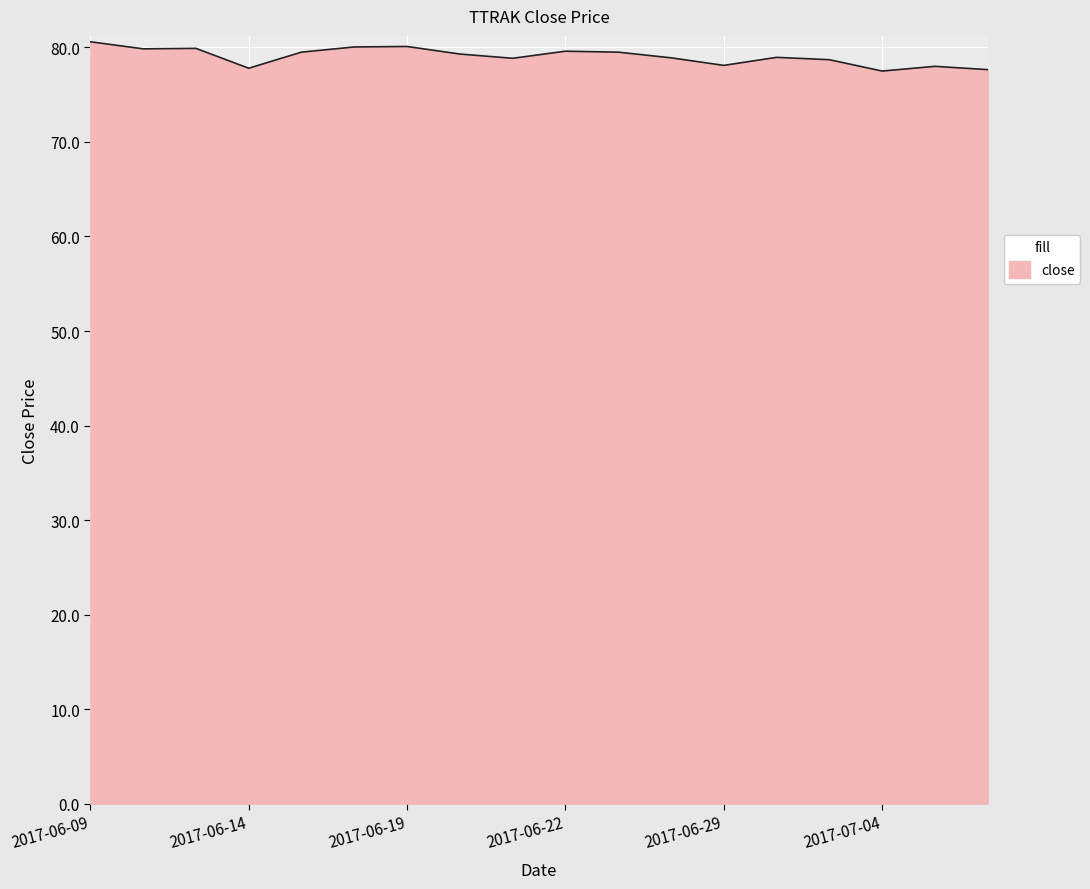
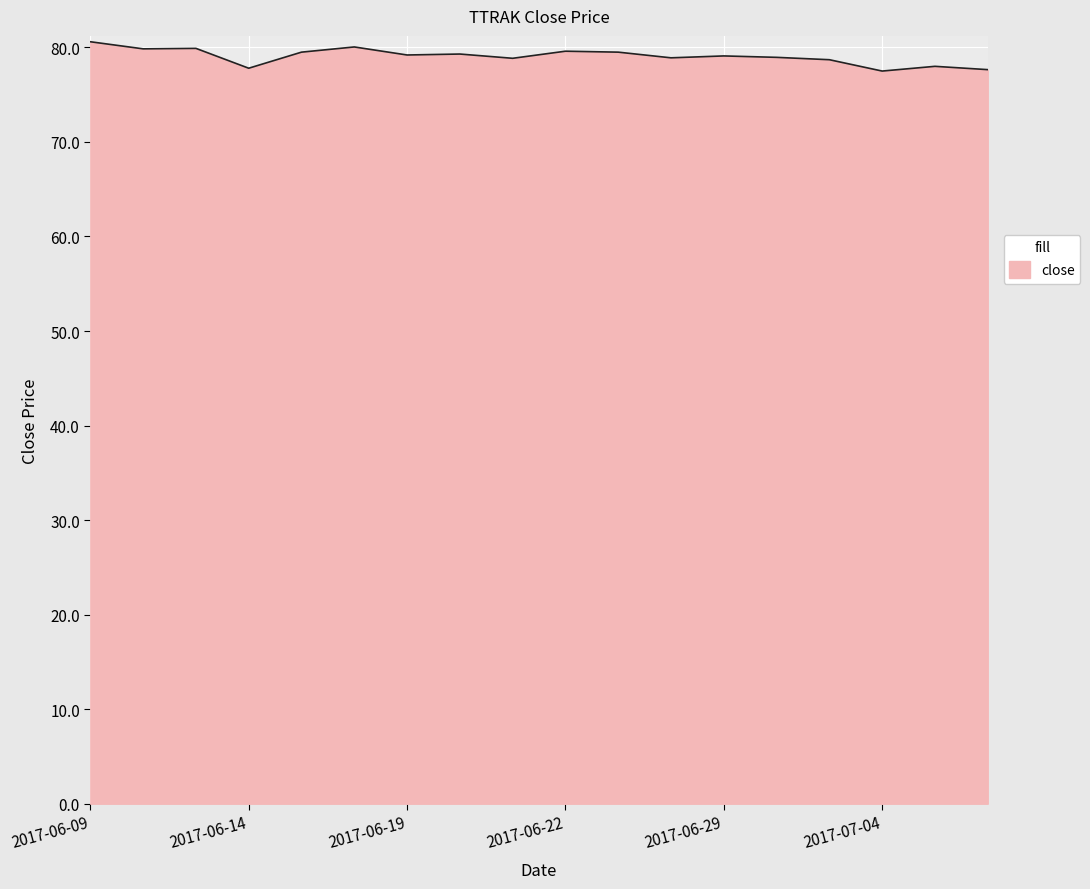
  {
    "2017-06-09": 81,
    "2017-06-14": 78,
-   "2017-06-19": 80,
+   "2017-06-19": 79,
    "2017-06-22": 80,
-   "2017-06-29": 78,
+   "2017-06-29": 79,
    "2017-07-04": 78
  }
